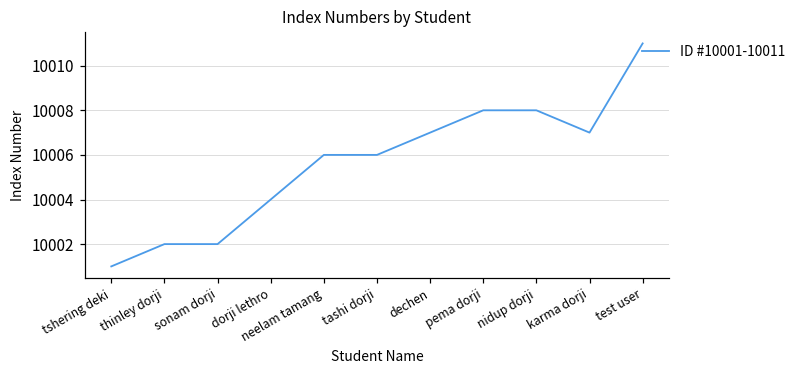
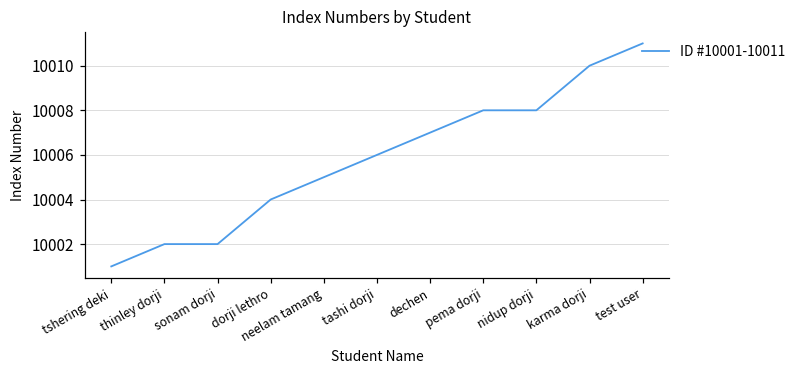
  {
    "tshering deki": 10001,
    "thinley dorji": 10002,
    "sonam dorji": 10002,
    "dorji lethro": 10004,
-   "neelam tamang": 10006,
+   "neelam tamang": 10005,
    "tashi dorji": 10006,
    "dechen": 10007,
    "pema dorji": 10008,
    "nidup dorji": 10008,
-   "karma dorji": 10007,
+   "karma dorji": 10010,
    "test user": 10011
  }
